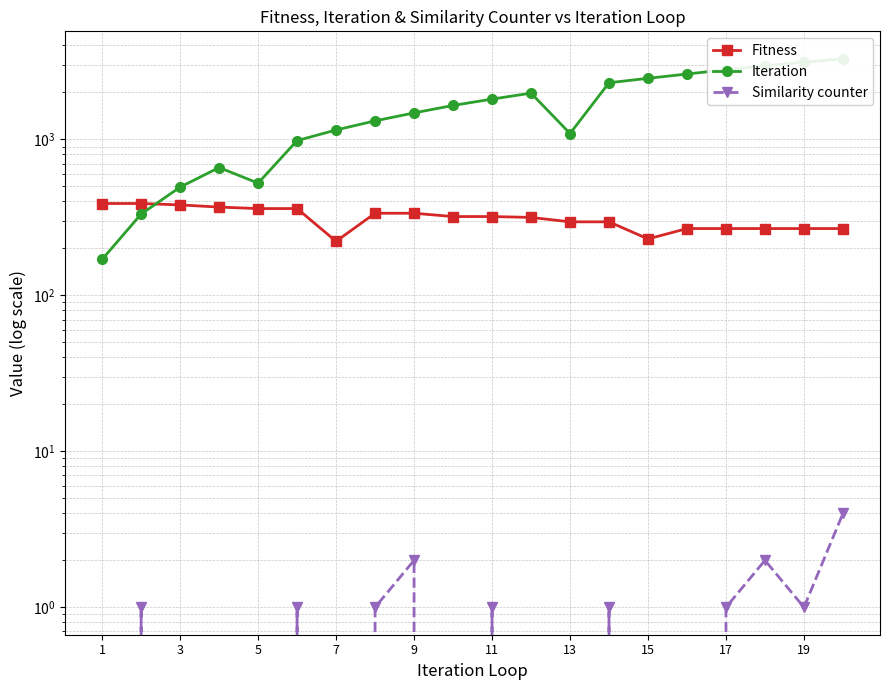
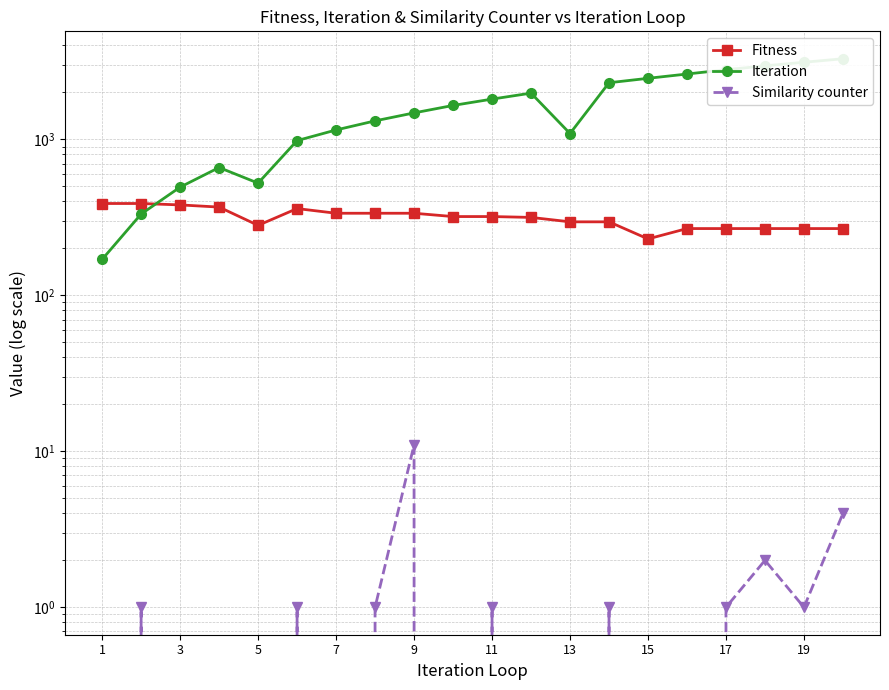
  {
    "Fitness": {
      "1": 390,
      "3": 380,
-     "5": 360,
-     "7": 220,
+     "5": 280,
+     "7": 340,
      "9": 340,
      "11": 320,
      "13": 300,
      "15": 230,
      "17": 270,
      "19": 270
    },
    "Iteration": {
      "1": 170,
      "3": 490,
      "5": 520,
      "7": 1100,
      "9": 1500,
      "11": 1800,
      "13": 1100,
      "15": 2500
    },
    "Similarity counter": {
-     "9": 2,
+     "9": 11,
      "11": 1,
      "17": 1,
      "19": 1
    }
  }
